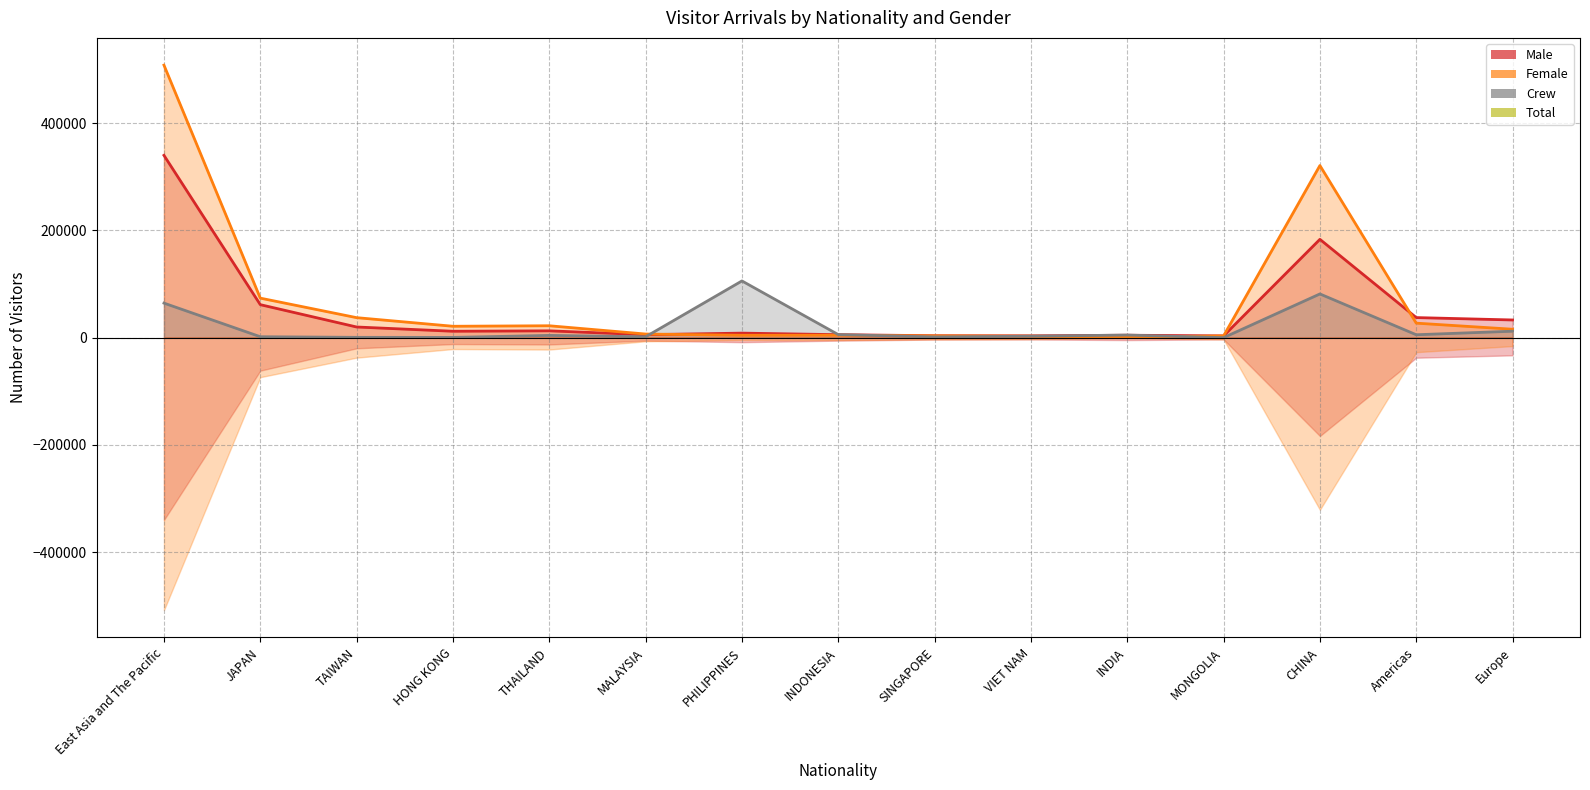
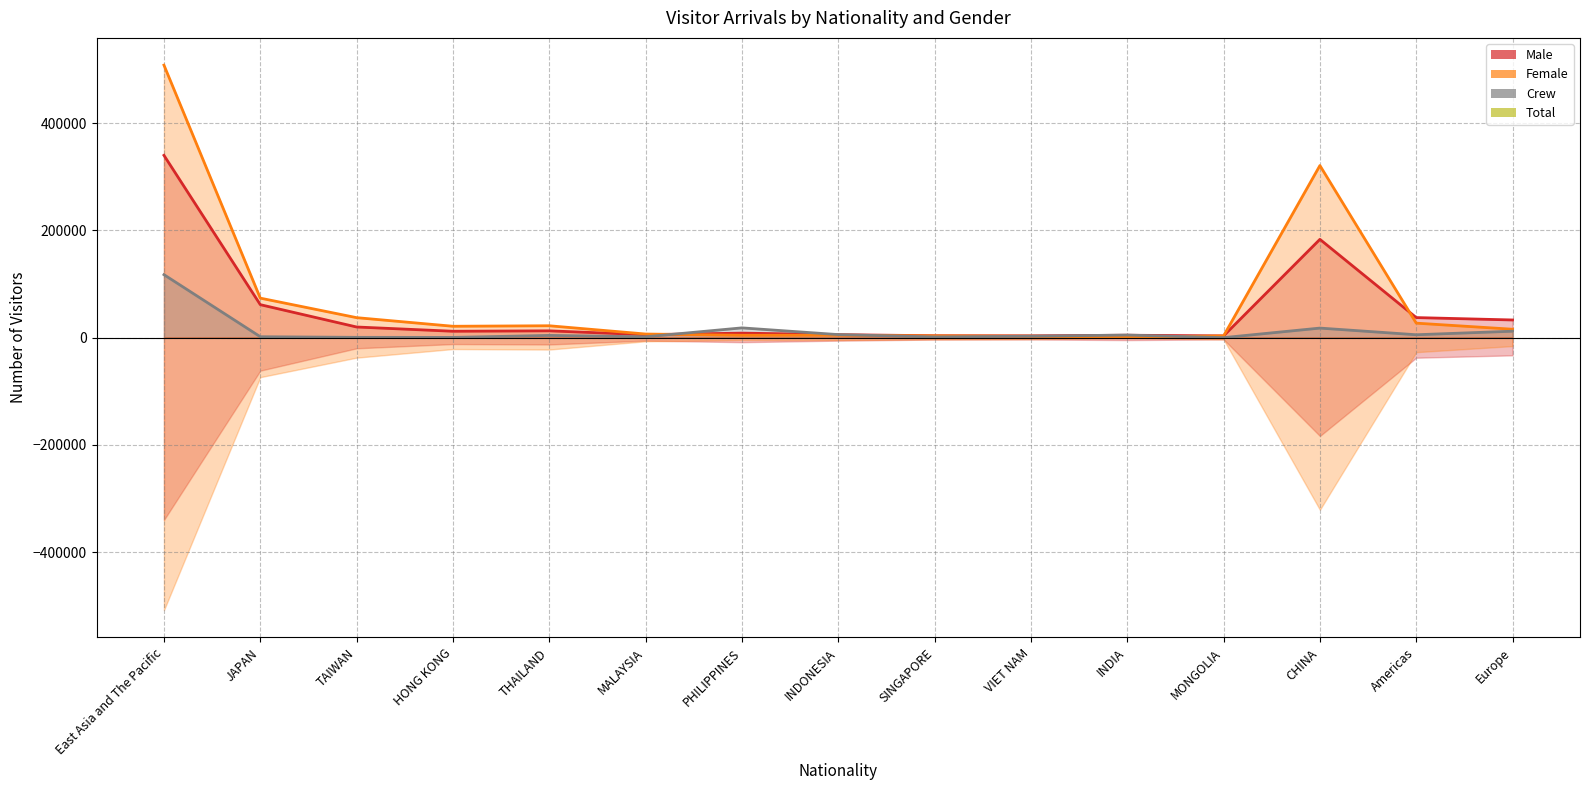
  {
    "Crew": {
-     "East Asia and The Pacific": 60000,
-     "PHILIPPINES": 110000,
-     "CHINA": 80000,
+     "East Asia and The Pacific": 120000,
+     "PHILIPPINES": 20000,
+     "CHINA": 20000,
      "Americas": 10000
    }
  }
